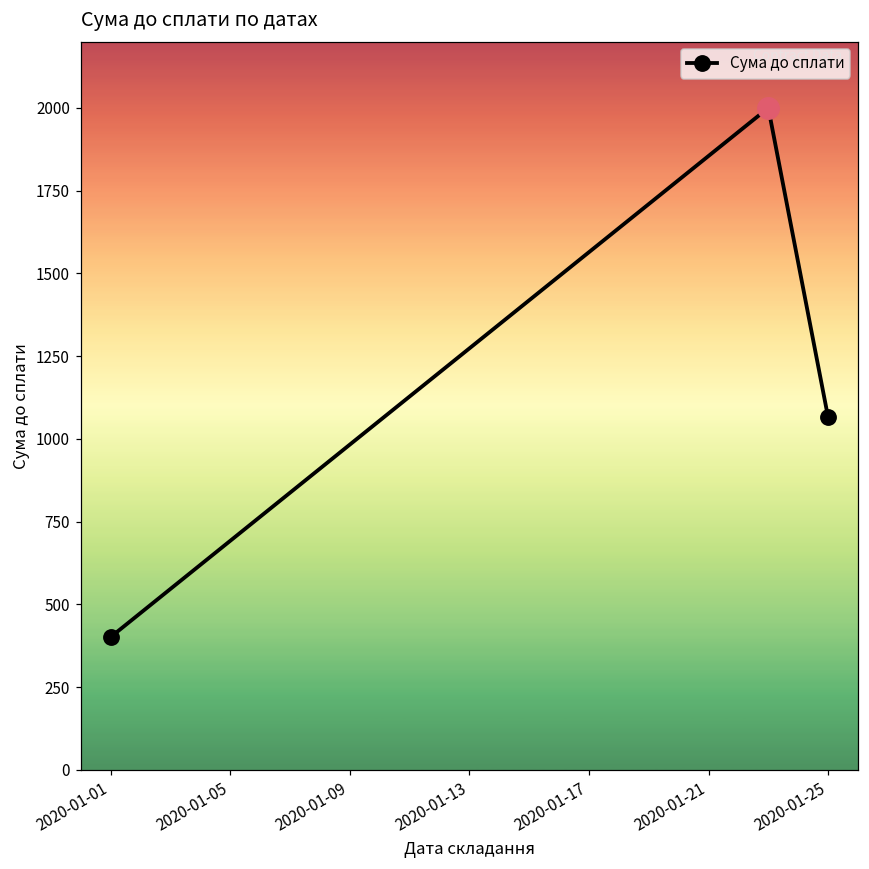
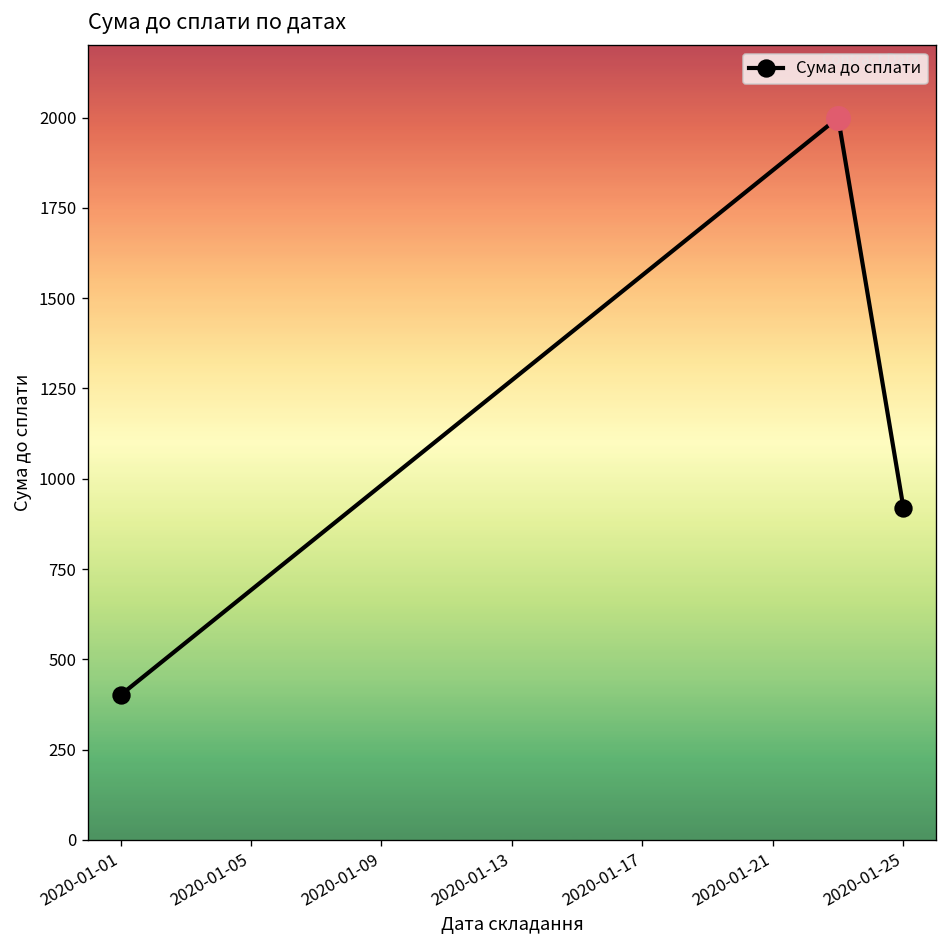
  {
    "Сума до сплати": {
      "2020-01-01": 400,
-     "2020-01-25": 1070
+     "2020-01-25": 920
    }
  }
